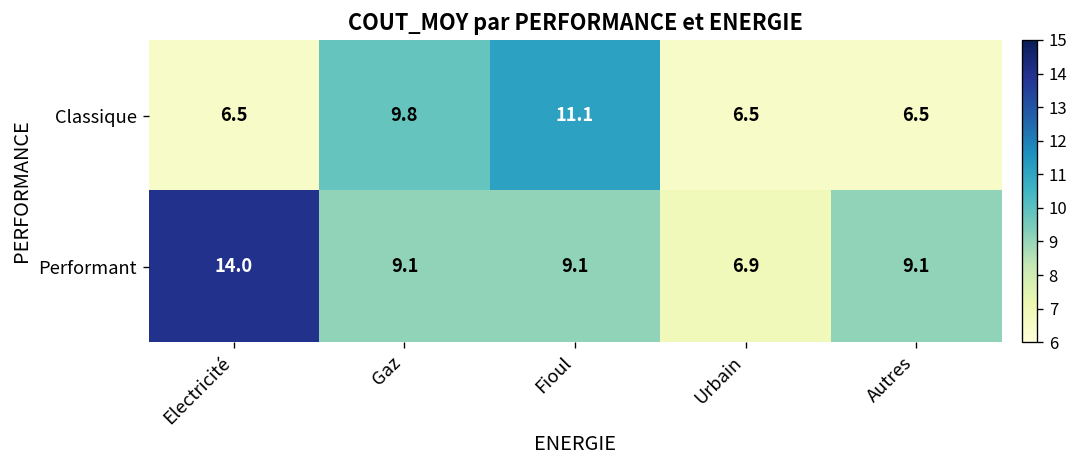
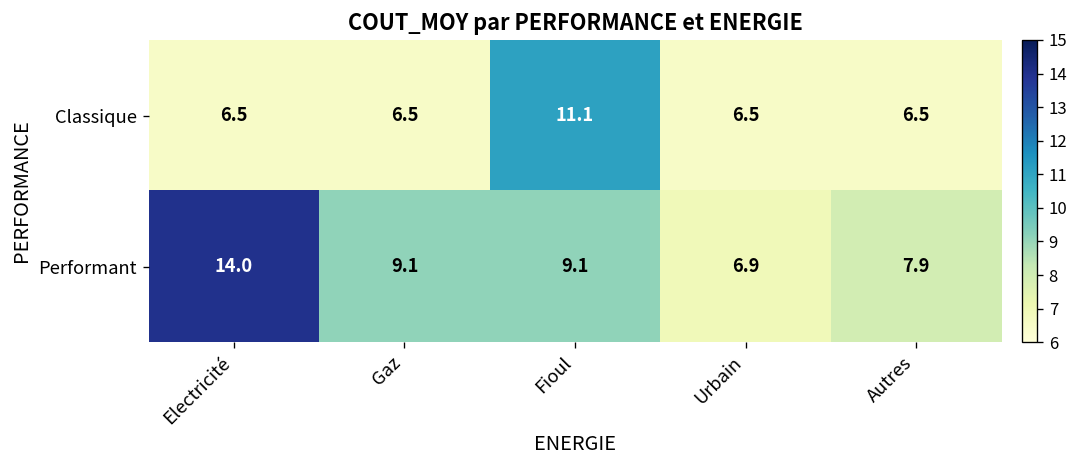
  {
    "Classique": {
      "Electricité": 6.5,
-     "Gaz": 9.8,
+     "Gaz": 6.5,
      "Fioul": 11.1,
      "Urbain": 6.5,
      "Autres": 6.5
    },
    "Performant": {
      "Electricité": 14.0,
      "Gaz": 9.1,
      "Fioul": 9.1,
      "Urbain": 6.9,
-     "Autres": 9.1
+     "Autres": 7.9
    }
  }
